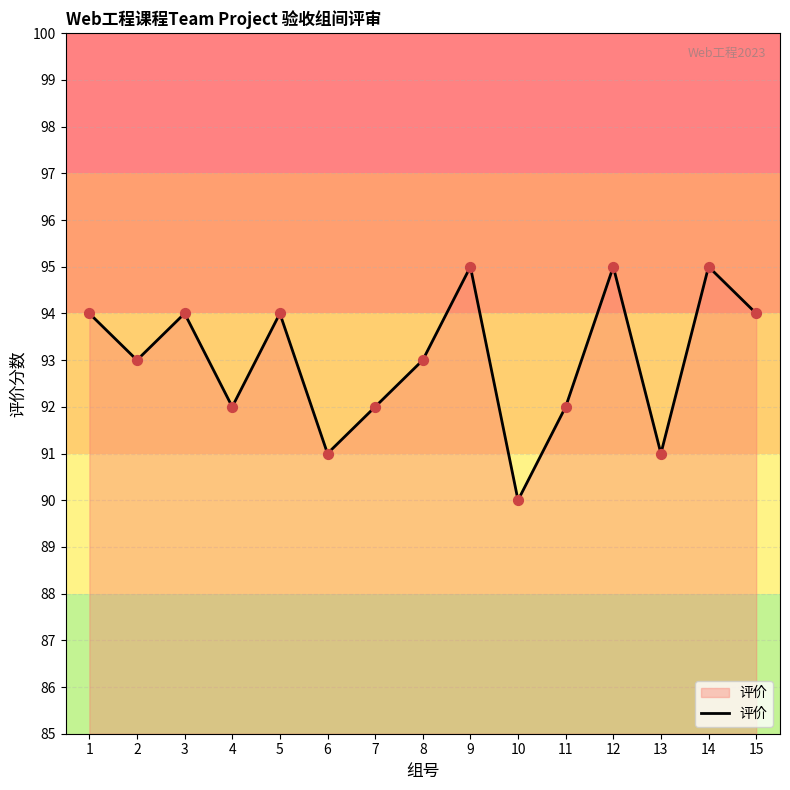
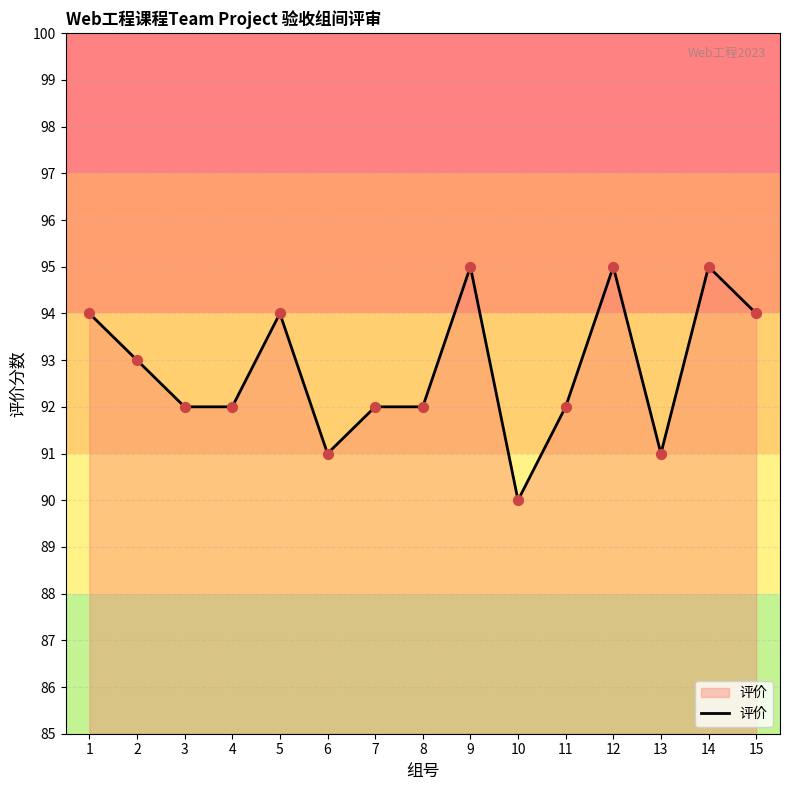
  {
    "1": 94,
    "2": 93,
-   "3": 94,
+   "3": 92,
    "4": 92,
    "5": 94,
    "6": 91,
    "7": 92,
-   "8": 93,
+   "8": 92,
    "9": 95,
    "10": 90,
    "11": 92,
    "12": 95,
    "13": 91,
    "14": 95,
    "15": 94
  }
